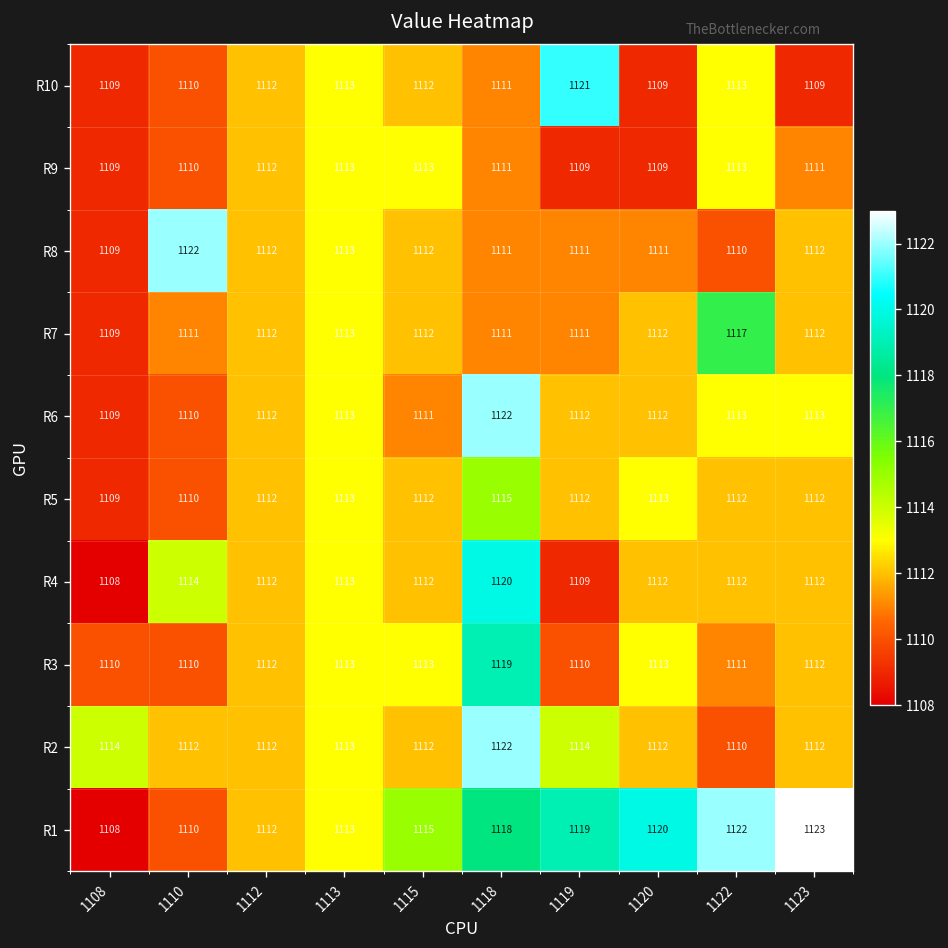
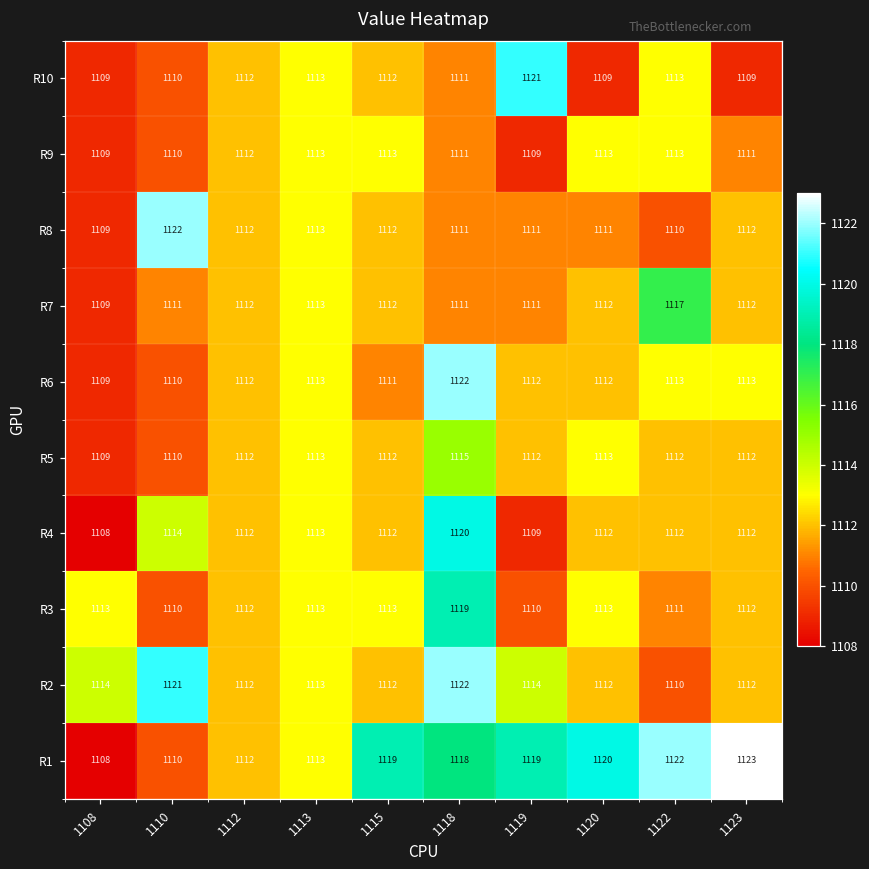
  {
    "R10": {
      "1108": 1109,
      "1110": 1110,
      "1112": 1112,
      "1113": 1113,
      "1115": 1112,
      "1118": 1111,
      "1119": 1121,
      "1120": 1109,
      "1122": 1113,
      "1123": 1109
    },
    "R9": {
      "1108": 1109,
      "1110": 1110,
      "1112": 1112,
      "1113": 1113,
      "1115": 1113,
      "1118": 1111,
      "1119": 1109,
-     "1120": 1109,
+     "1120": 1113,
      "1122": 1113,
      "1123": 1111
    },
    "R8": {
      "1108": 1109,
      "1110": 1122,
      "1112": 1112,
      "1113": 1113,
      "1115": 1112,
      "1118": 1111,
      "1119": 1111,
      "1120": 1111,
      "1122": 1110,
      "1123": 1112
    },
    "R7": {
      "1108": 1109,
      "1110": 1111,
      "1112": 1112,
      "1113": 1113,
      "1115": 1112,
      "1118": 1111,
      "1119": 1111,
      "1120": 1112,
      "1122": 1117,
      "1123": 1112
    },
    "R6": {
      "1108": 1109,
      "1110": 1110,
      "1112": 1112,
      "1113": 1113,
      "1115": 1111,
      "1118": 1122,
      "1119": 1112,
      "1120": 1112,
      "1122": 1113,
      "1123": 1113
    },
    "R5": {
      "1108": 1109,
      "1110": 1110,
      "1112": 1112,
      "1113": 1113,
      "1115": 1112,
      "1118": 1115,
      "1119": 1112,
      "1120": 1113,
      "1122": 1112,
      "1123": 1112
    },
    "R4": {
      "1108": 1108,
      "1110": 1114,
      "1112": 1112,
      "1113": 1113,
      "1115": 1112,
      "1118": 1120,
      "1119": 1109,
      "1120": 1112,
      "1122": 1112,
      "1123": 1112
    },
    "R3": {
-     "1108": 1110,
+     "1108": 1113,
      "1110": 1110,
      "1112": 1112,
      "1113": 1113,
      "1115": 1113,
      "1118": 1119,
      "1119": 1110,
      "1120": 1113,
      "1122": 1111,
      "1123": 1112
    },
    "R2": {
      "1108": 1114,
-     "1110": 1112,
+     "1110": 1121,
      "1112": 1112,
      "1113": 1113,
      "1115": 1112,
      "1118": 1122,
      "1119": 1114,
      "1120": 1112,
      "1122": 1110,
      "1123": 1112
    },
    "R1": {
      "1108": 1108,
      "1110": 1110,
      "1112": 1112,
      "1113": 1113,
-     "1115": 1115,
+     "1115": 1119,
      "1118": 1118,
      "1119": 1119,
      "1120": 1120,
      "1122": 1122,
      "1123": 1123
    }
  }
